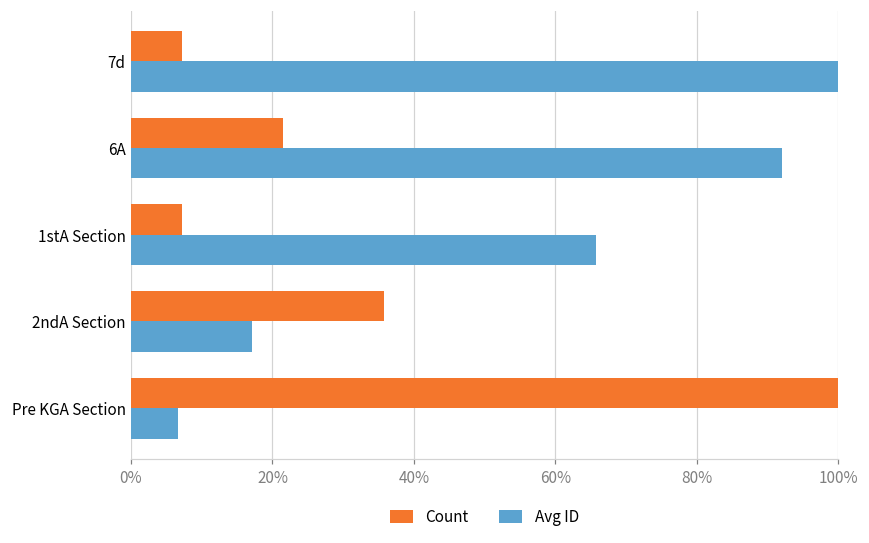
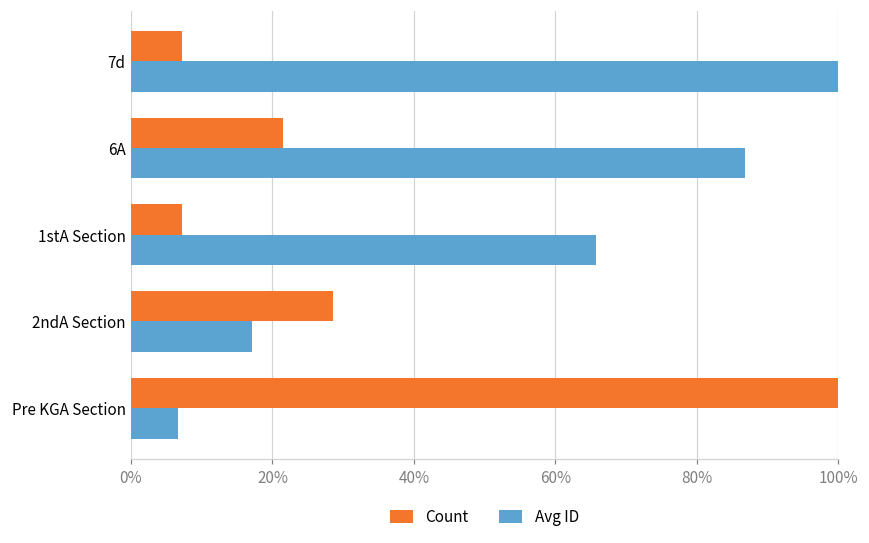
  {
    "Count": {
      "7d": "7%",
      "6A": "21%",
      "1stA Section": "7%",
-     "2ndA Section": "36%",
+     "2ndA Section": "29%",
      "Pre KGA Section": "100%"
    },
    "Avg ID": {
      "7d": "100%",
-     "6A": "92%",
+     "6A": "87%",
      "1stA Section": "66%",
      "2ndA Section": "17%",
      "Pre KGA Section": "7%"
    }
  }
